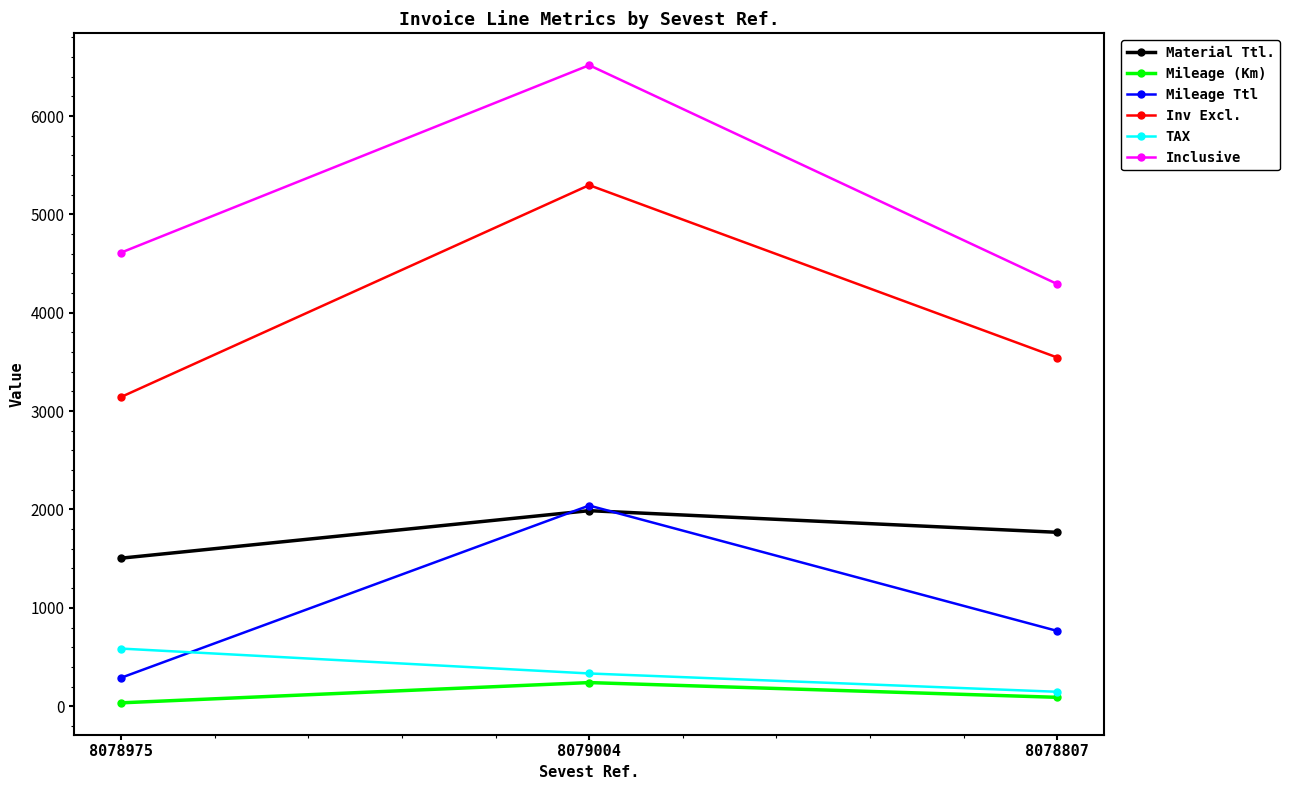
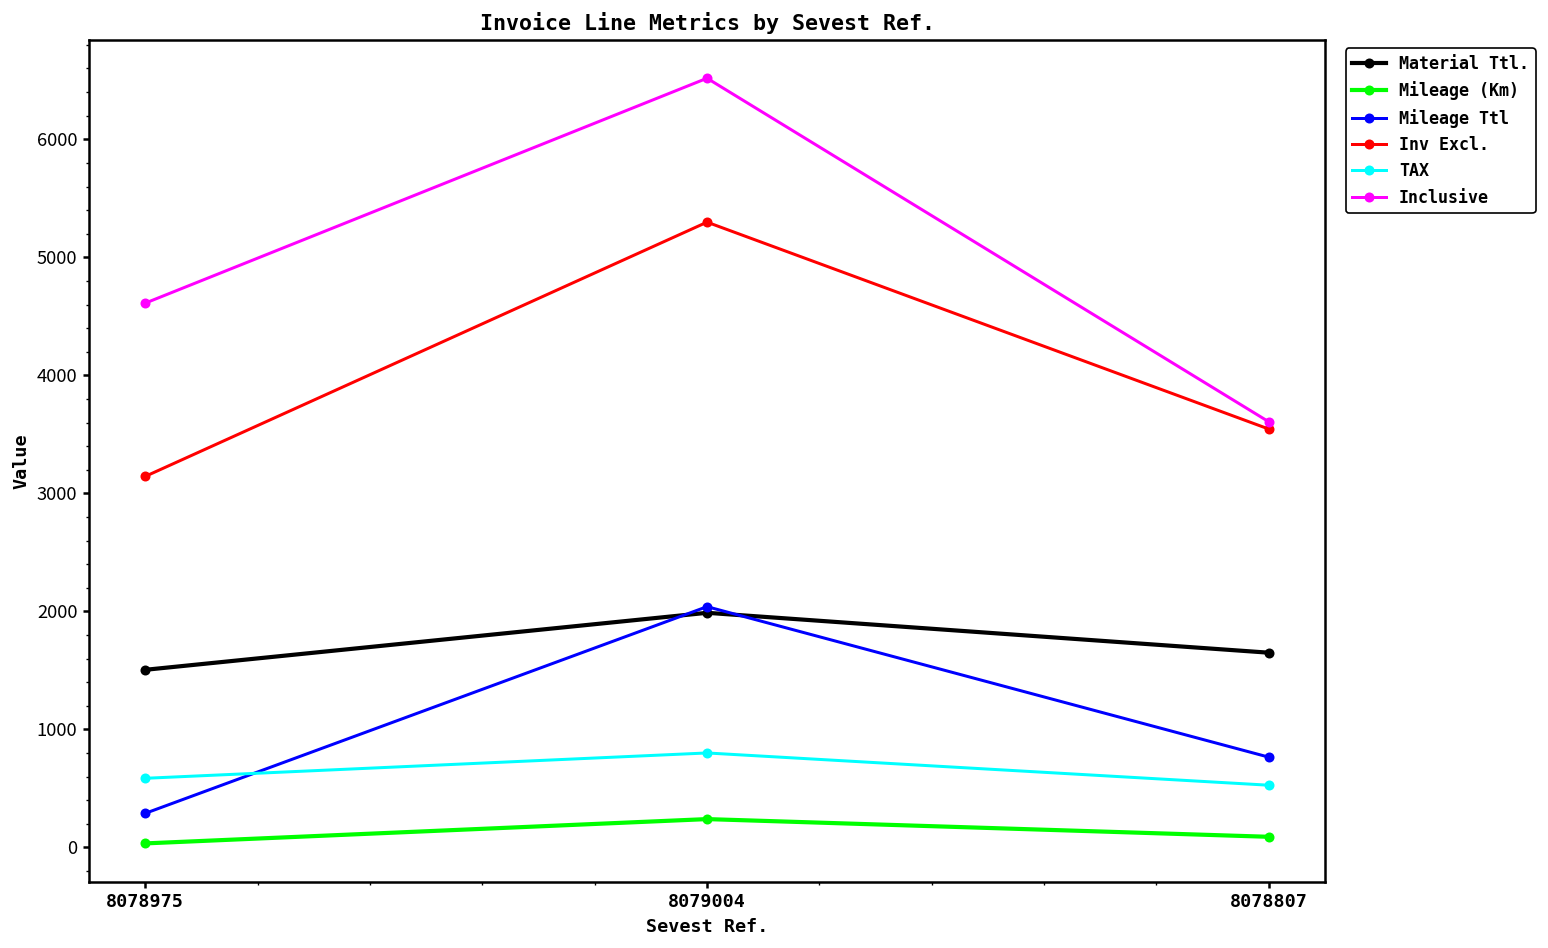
  {
    "Material Ttl.": {
      "8078975": 1500,
      "8079004": 2000,
-     "8078807": 1800
+     "8078807": 1700
    },
    "Mileage (Km)": {
      "8078975": 0,
      "8079004": 200,
      "8078807": 100
    },
    "Mileage Ttl": {
      "8078975": 300,
      "8079004": 2000,
      "8078807": 800
    },
    "Inv Excl.": {
      "8078975": 3100,
      "8079004": 5300,
      "8078807": 3500
    },
    "TAX": {
      "8078975": 600,
-     "8079004": 300,
-     "8078807": 100
+     "8079004": 800,
+     "8078807": 500
    },
    "Inclusive": {
      "8078975": 4600,
      "8079004": 6500,
-     "8078807": 4300
+     "8078807": 3600
    }
  }
